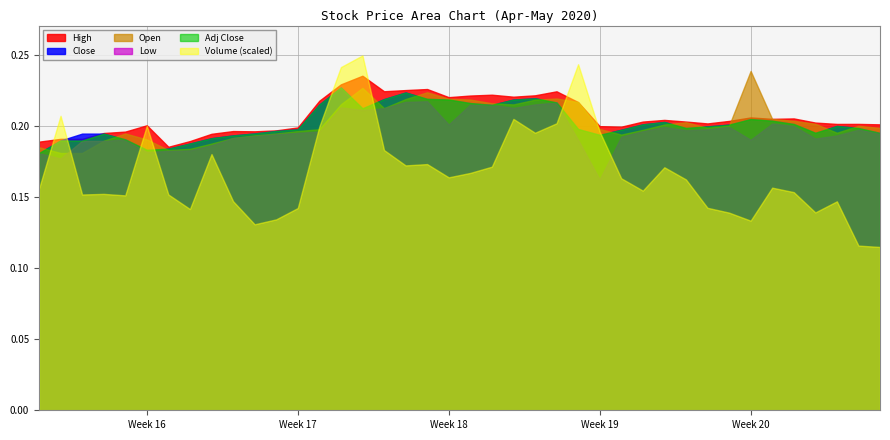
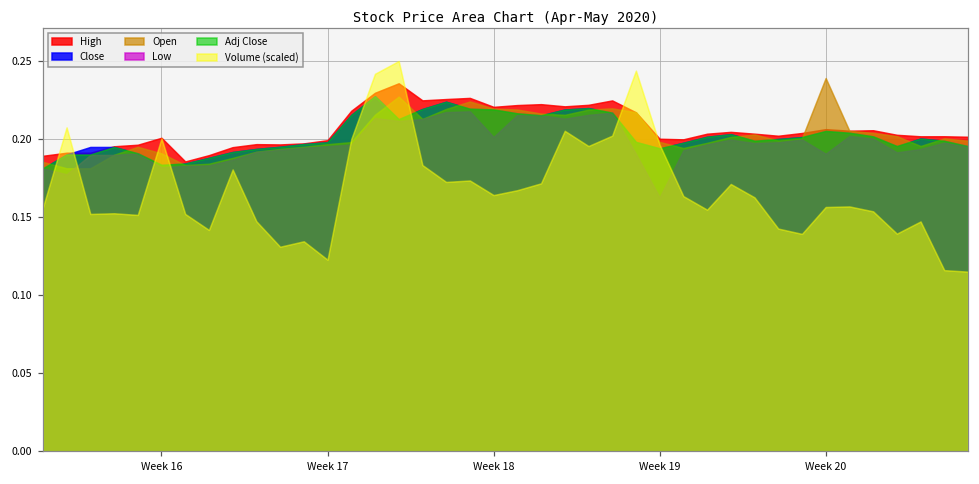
  {
    "High": {
      "Week 19": 0.200
    },
    "Open": {
      "Week 16": 0.191,
      "Week 20": 0.239
    },
    "Low": {
      "Week 18": 0.201,
      "Week 19": 0.163,
      "Week 20": 0.191
    },
    "Volume (scaled)": {
-     "Week 17": 0.142,
+     "Week 17": 0.123,
      "Week 18": 0.164,
-     "Week 20": 0.134
+     "Week 20": 0.156
    }
  }
